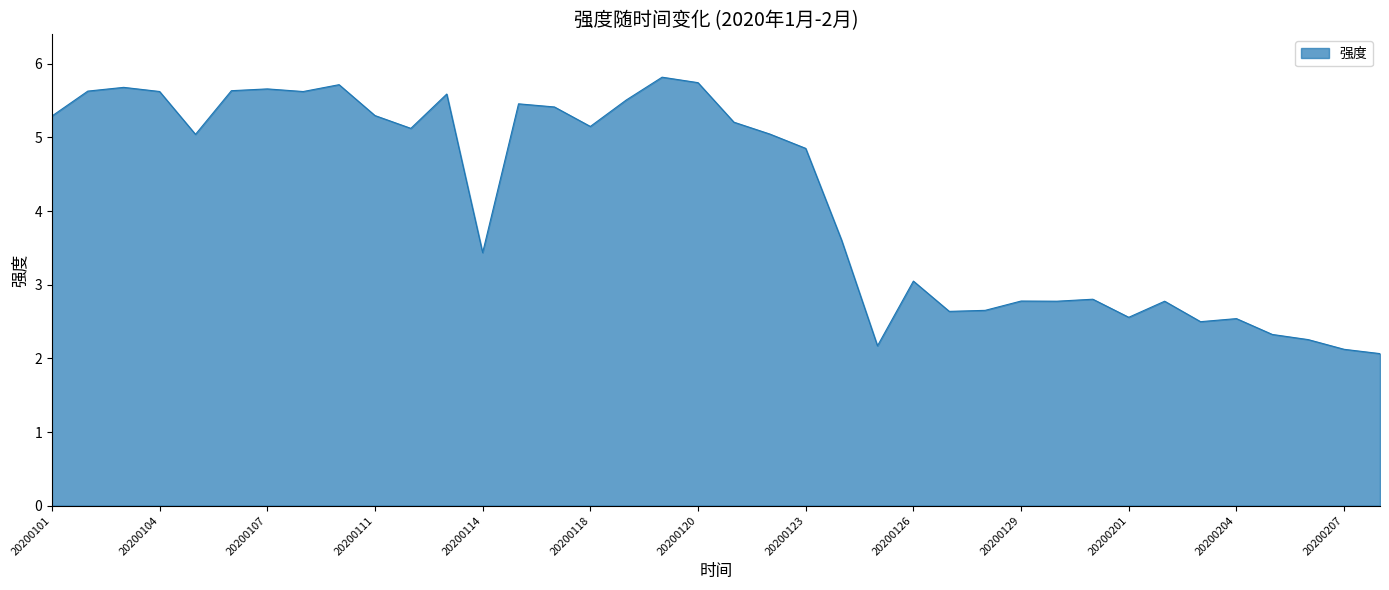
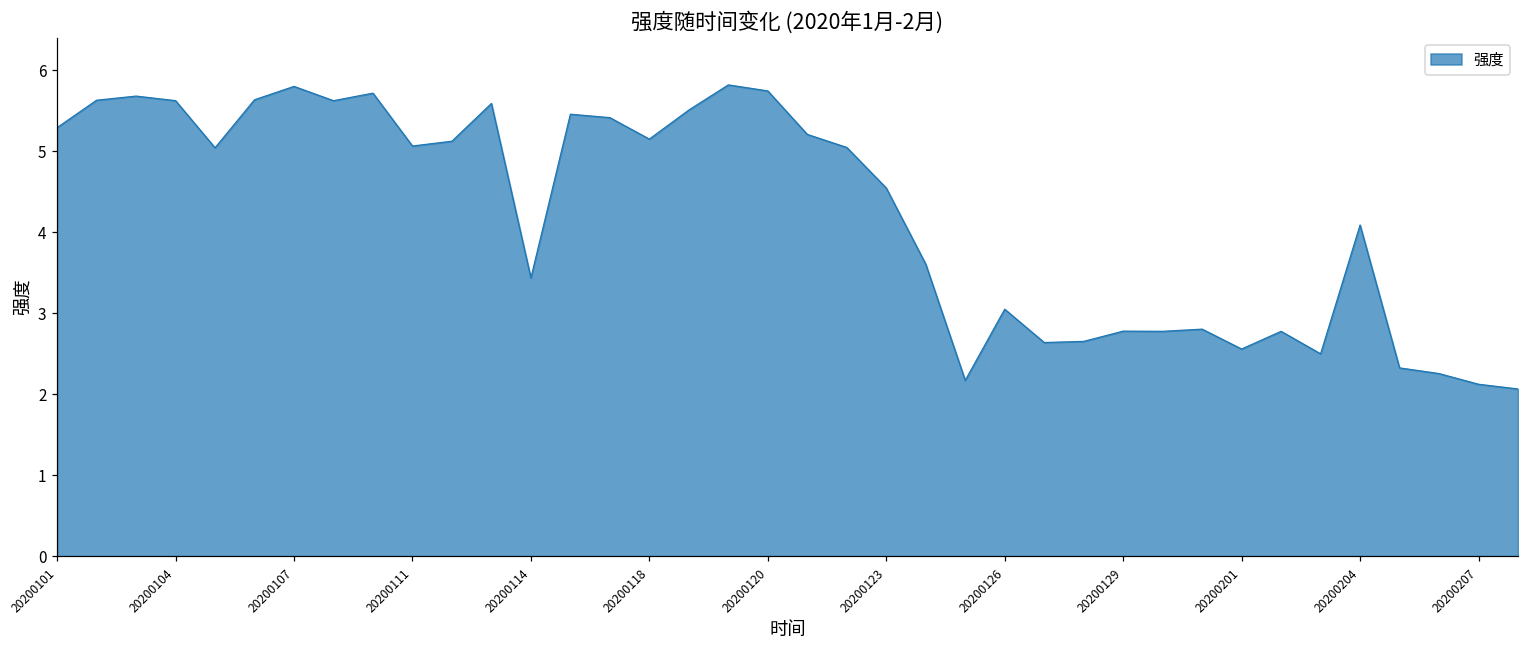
  {
    "20200101": 5.3,
    "20200104": 5.6,
-   "20200107": 5.7,
-   "20200111": 5.3,
+   "20200107": 5.8,
+   "20200111": 5.1,
    "20200114": 3.4,
    "20200118": 5.1,
    "20200120": 5.7,
-   "20200123": 4.9,
+   "20200123": 4.5,
    "20200126": 3.0,
    "20200129": 2.8,
    "20200201": 2.6,
-   "20200204": 2.5,
+   "20200204": 4.1,
    "20200207": 2.1
  }
